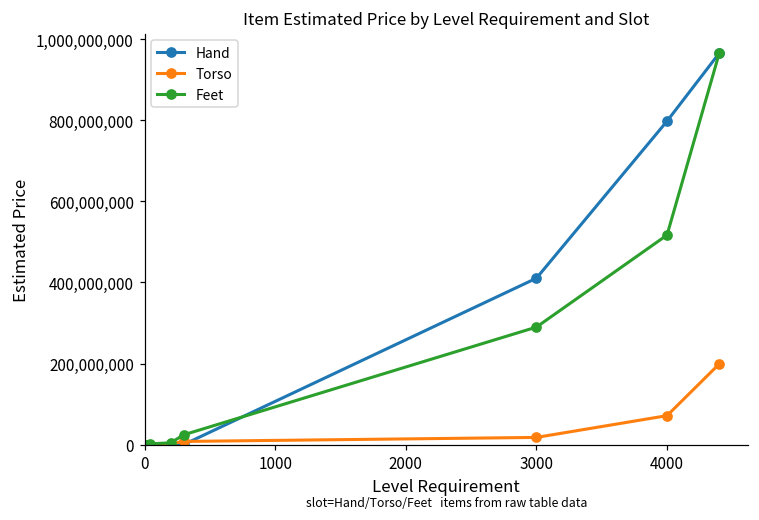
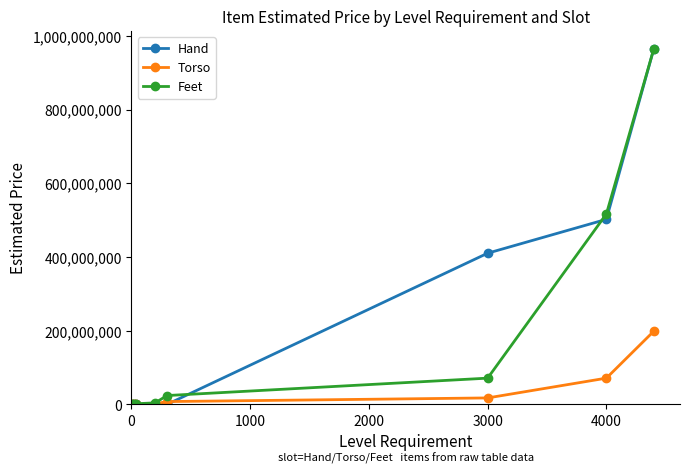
  {
    "Hand": {
      "3000": "410,000,000",
-     "4000": "800,000,000"
+     "4000": "500,000,000"
    },
    "Torso": {
      "3000": "20,000,000",
      "4000": "70,000,000"
    },
    "Feet": {
-     "3000": "290,000,000",
+     "3000": "70,000,000",
      "4000": "520,000,000"
    }
  }
